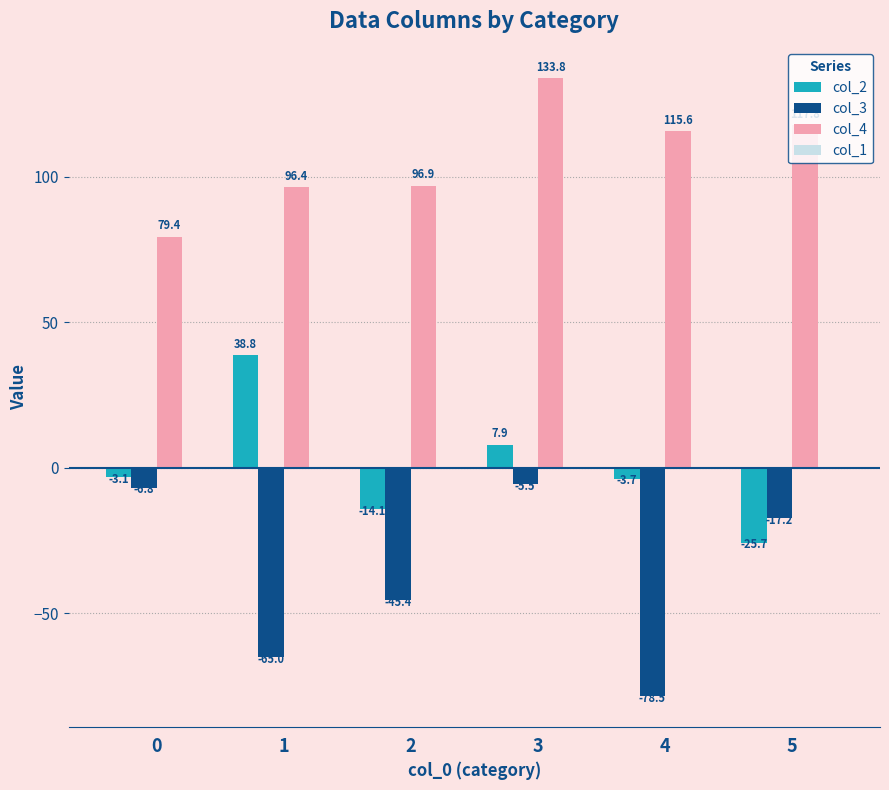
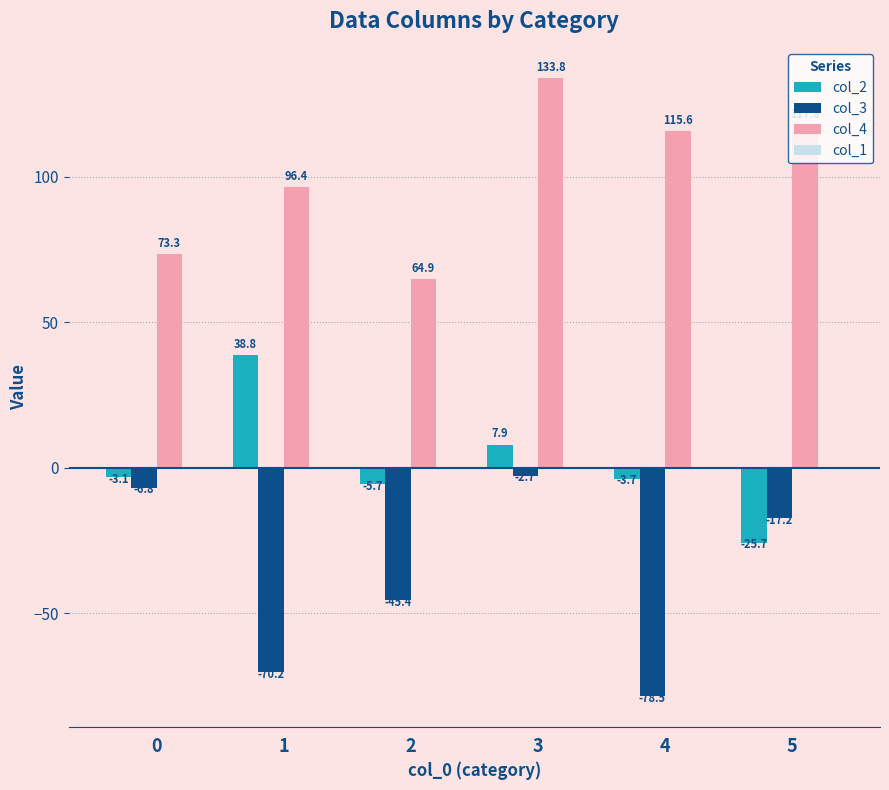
  {
    "col_2": {
      "0": -3.1,
      "1": 38.8,
-     "2": -14.1,
+     "2": -5.7,
      "3": 7.9,
      "4": -3.7,
      "5": -25.7
    },
    "col_3": {
      "0": -6.8,
-     "1": -65.0,
+     "1": -70.2,
      "2": -45.4,
-     "3": -5.5,
+     "3": -2.7,
      "4": -78.5,
      "5": -17.2
    },
    "col_4": {
-     "0": 79.4,
+     "0": 73.3,
      "1": 96.4,
-     "2": 96.9,
+     "2": 64.9,
      "3": 133.8,
      "4": 115.6
    },
    "col_1": {
      "0": 0,
      "1": 0,
      "2": 0,
      "3": 0,
      "4": 0,
      "5": 0
    }
  }
